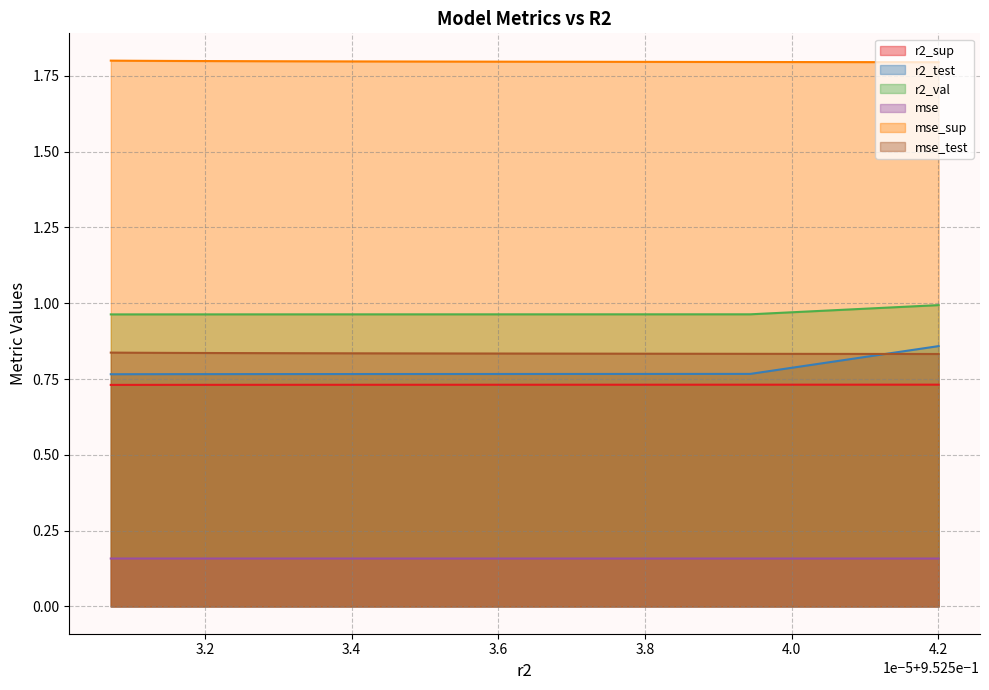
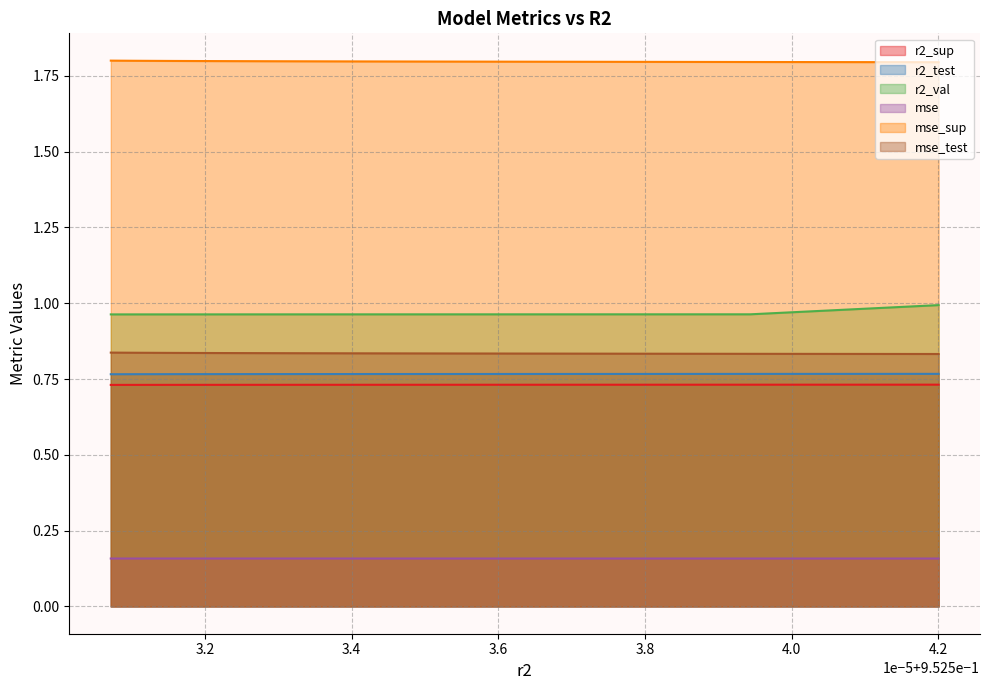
  {
    "r2_test": {
-     "4.2": 0.86
+     "4.2": 0.77
    },
    "r2_val": {
      "4.2": 0.99
    },
    "mse": {
      "4.2": 0.16
    }
  }
